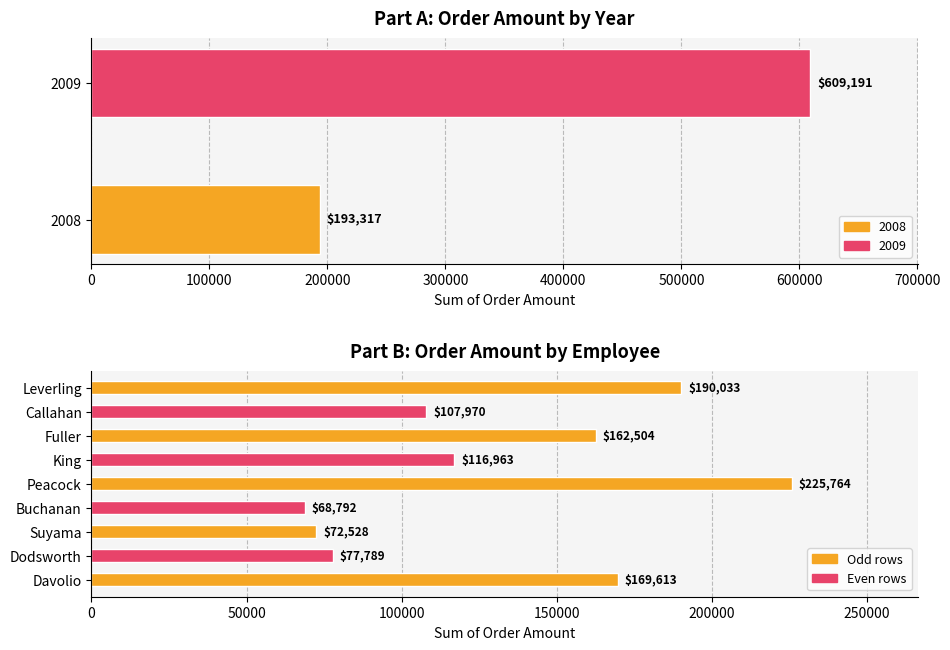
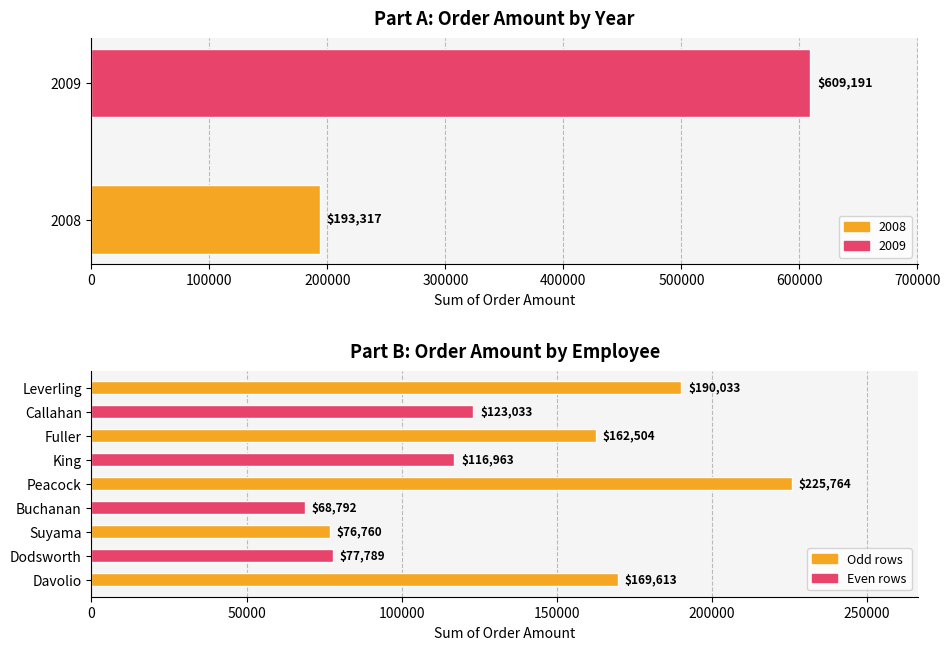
  {
    "Part A: Order Amount by Year": {
      "2009": "$609,191",
      "2008": "$193,317"
    },
    "Part B: Order Amount by Employee": {
      "Leverling": "$190,033",
-     "Callahan": "$107,970",
+     "Callahan": "$123,033",
      "Fuller": "$162,504",
      "King": "$116,963",
      "Peacock": "$225,764",
      "Buchanan": "$68,792",
-     "Suyama": "$72,528",
+     "Suyama": "$76,760",
      "Dodsworth": "$77,789",
      "Davolio": "$169,613"
    }
  }
